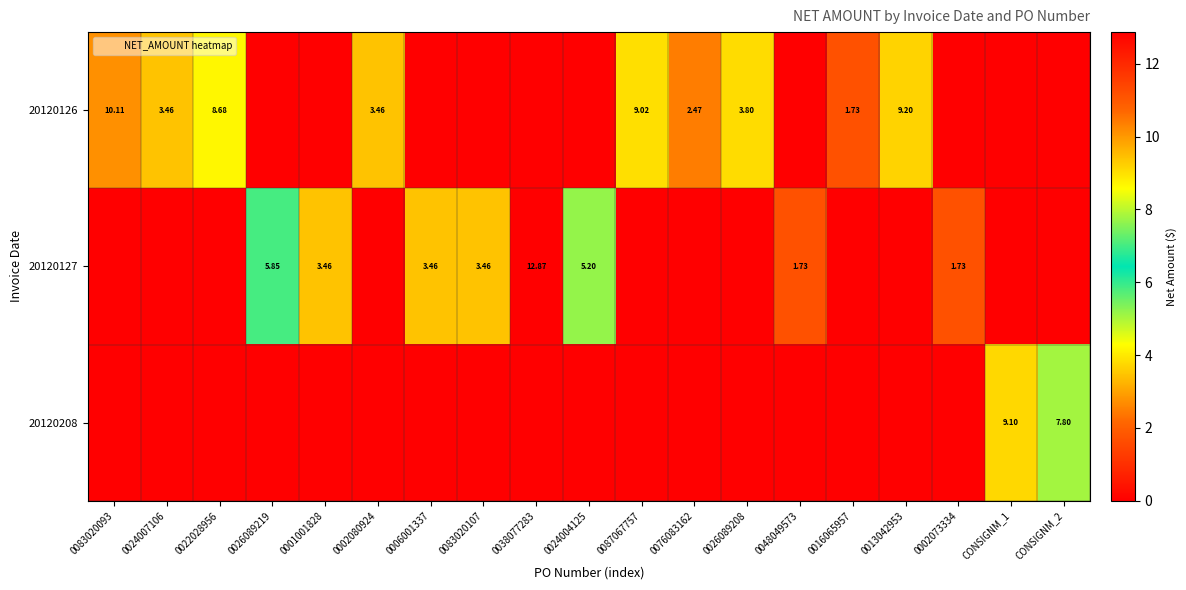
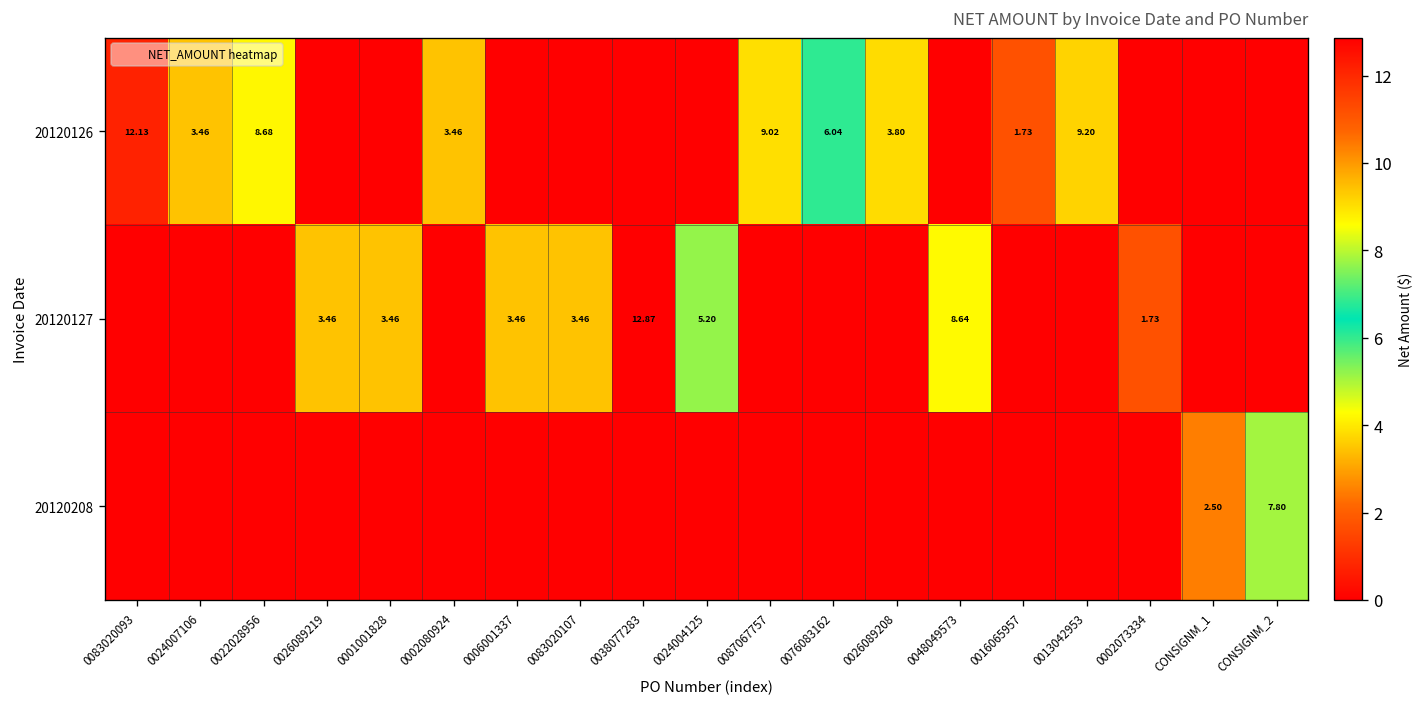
  {
    "20120126": {
-     "0083020093": 10.11,
+     "0083020093": 12.13,
      "0024007106": 3.46,
      "0022028956": 8.68,
      "0002080924": 3.46,
      "0087067757": 9.02,
-     "0076083162": 2.47,
+     "0076083162": 6.04,
      "0026089208": 3.80,
      "0016065957": 1.73,
      "0013042953": 9.20
    },
    "20120127": {
-     "0026089219": 5.85,
+     "0026089219": 3.46,
      "0001001828": 3.46,
      "0006001337": 3.46,
      "0083020107": 3.46,
      "0038077283": 12.87,
      "0024004125": 5.20,
-     "0048049573": 1.73,
+     "0048049573": 8.64,
      "0002073334": 1.73
    },
    "20120208": {
-     "CONSIGNM_1": 9.10,
+     "CONSIGNM_1": 2.50,
      "CONSIGNM_2": 7.80
    }
  }
